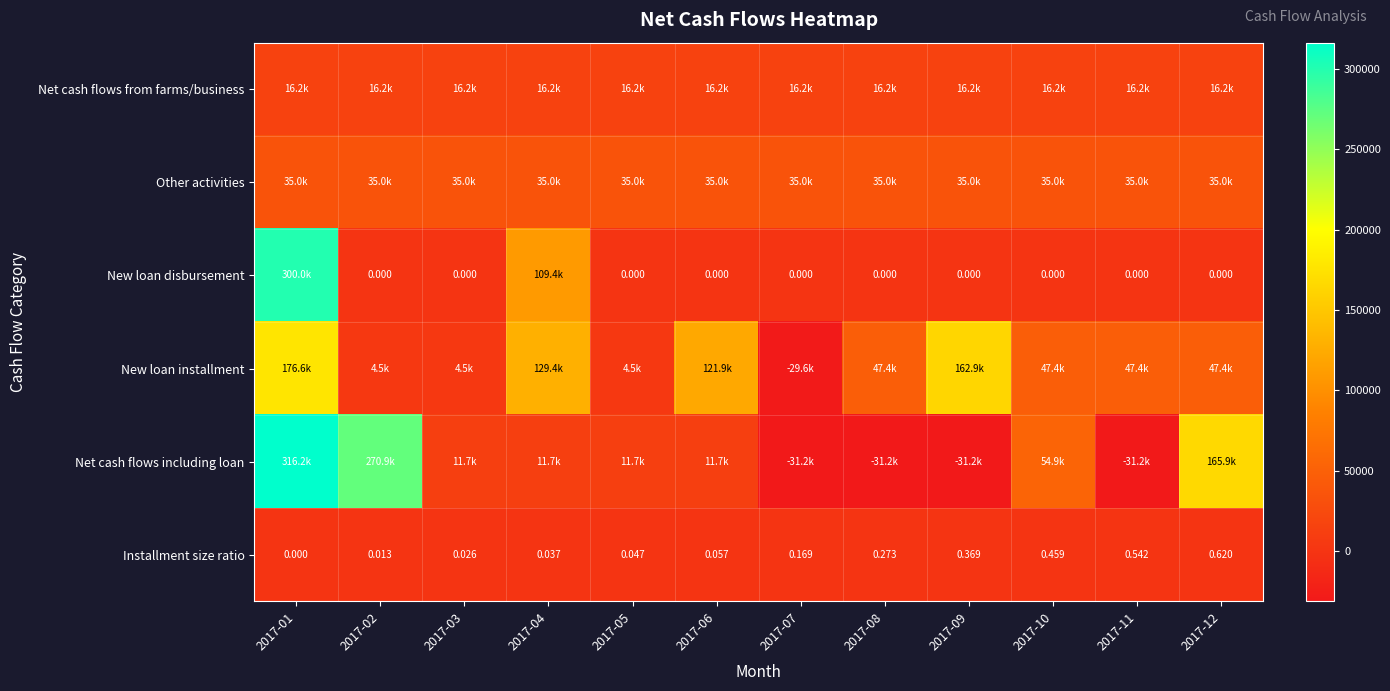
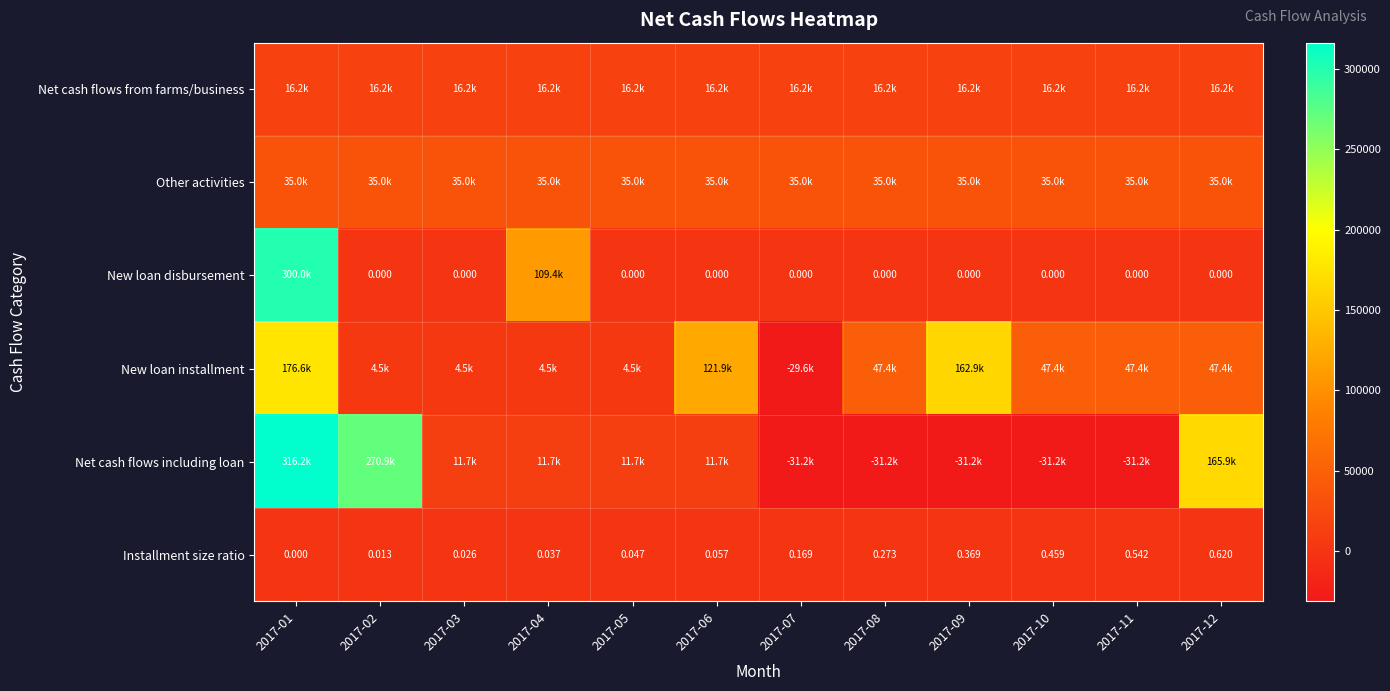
  {
    "Net cash flows from farms/business": {
      "2017-01": "16.2k",
      "2017-02": "16.2k",
      "2017-03": "16.2k",
      "2017-04": "16.2k",
      "2017-05": "16.2k",
      "2017-06": "16.2k",
      "2017-07": "16.2k",
      "2017-08": "16.2k",
      "2017-09": "16.2k",
      "2017-10": "16.2k",
      "2017-11": "16.2k",
      "2017-12": "16.2k"
    },
    "Other activities": {
      "2017-01": "35.0k",
      "2017-02": "35.0k",
      "2017-03": "35.0k",
      "2017-04": "35.0k",
      "2017-05": "35.0k",
      "2017-06": "35.0k",
      "2017-07": "35.0k",
      "2017-08": "35.0k",
      "2017-09": "35.0k",
      "2017-10": "35.0k",
      "2017-11": "35.0k",
      "2017-12": "35.0k"
    },
    "New loan disbursement": {
      "2017-01": "300.0k",
      "2017-02": "0.000",
      "2017-03": "0.000",
      "2017-04": "109.4k",
      "2017-05": "0.000",
      "2017-06": "0.000",
      "2017-07": "0.000",
      "2017-08": "0.000",
      "2017-09": "0.000",
      "2017-10": "0.000",
      "2017-11": "0.000",
      "2017-12": "0.000"
    },
    "New loan installment": {
      "2017-01": "176.6k",
      "2017-02": "4.5k",
      "2017-03": "4.5k",
-     "2017-04": "129.4k",
+     "2017-04": "4.5k",
      "2017-05": "4.5k",
      "2017-06": "121.9k",
      "2017-07": "-29.6k",
      "2017-08": "47.4k",
      "2017-09": "162.9k",
      "2017-10": "47.4k",
      "2017-11": "47.4k",
      "2017-12": "47.4k"
    },
    "Net cash flows including loan": {
      "2017-01": "316.2k",
      "2017-02": "270.9k",
      "2017-03": "11.7k",
      "2017-04": "11.7k",
      "2017-05": "11.7k",
      "2017-06": "11.7k",
      "2017-07": "-31.2k",
      "2017-08": "-31.2k",
      "2017-09": "-31.2k",
-     "2017-10": "54.9k",
+     "2017-10": "-31.2k",
      "2017-11": "-31.2k",
      "2017-12": "165.9k"
    },
    "Installment size ratio": {
      "2017-01": "0.000",
      "2017-02": "0.013",
      "2017-03": "0.026",
      "2017-04": "0.037",
      "2017-05": "0.047",
      "2017-06": "0.057",
      "2017-07": "0.169",
      "2017-08": "0.273",
      "2017-09": "0.369",
      "2017-10": "0.459",
      "2017-11": "0.542",
      "2017-12": "0.620"
    }
  }
